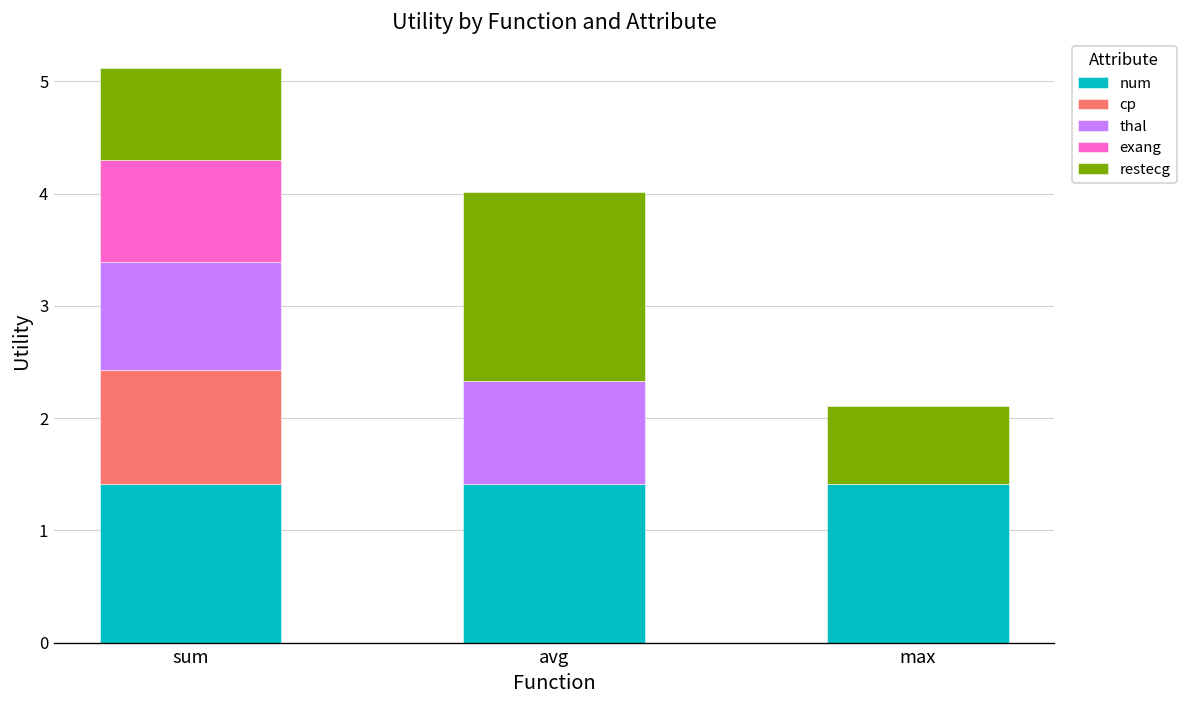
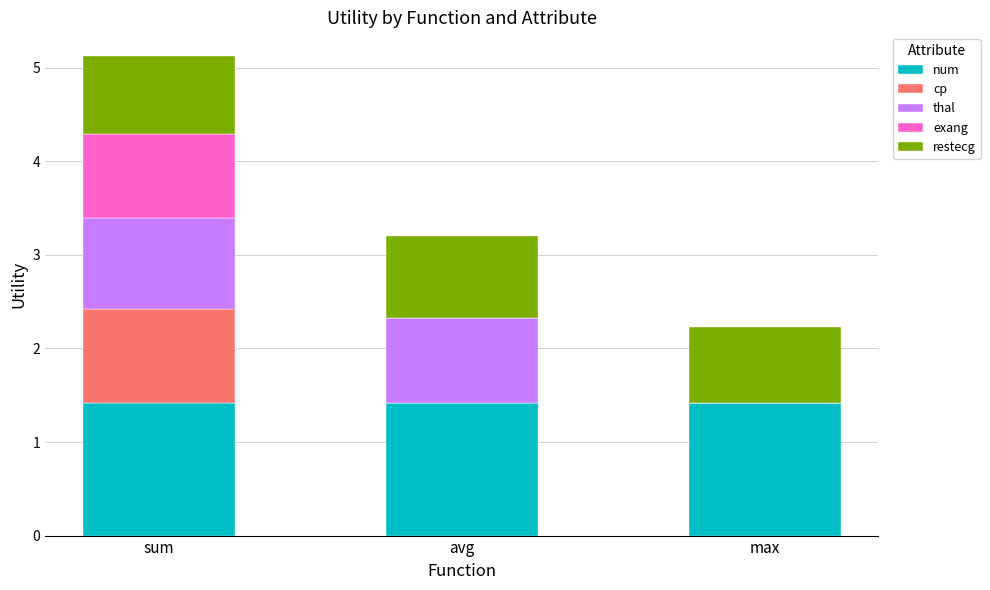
  {
    "num": {
      "sum": 1.4,
      "avg": 1.4,
      "max": 1.4
    },
    "cp": {
      "sum": 1.0,
      "avg": 0.0,
      "max": 0.0
    },
    "thal": {
      "sum": 1.0,
      "avg": 0.9,
      "max": 0.0
    },
    "exang": {
      "sum": 0.9,
      "avg": 0.0,
      "max": 0.0
    },
    "restecg": {
      "sum": 0.8,
-     "avg": 1.7,
-     "max": 0.7
+     "avg": 0.9,
+     "max": 0.8
    }
  }
